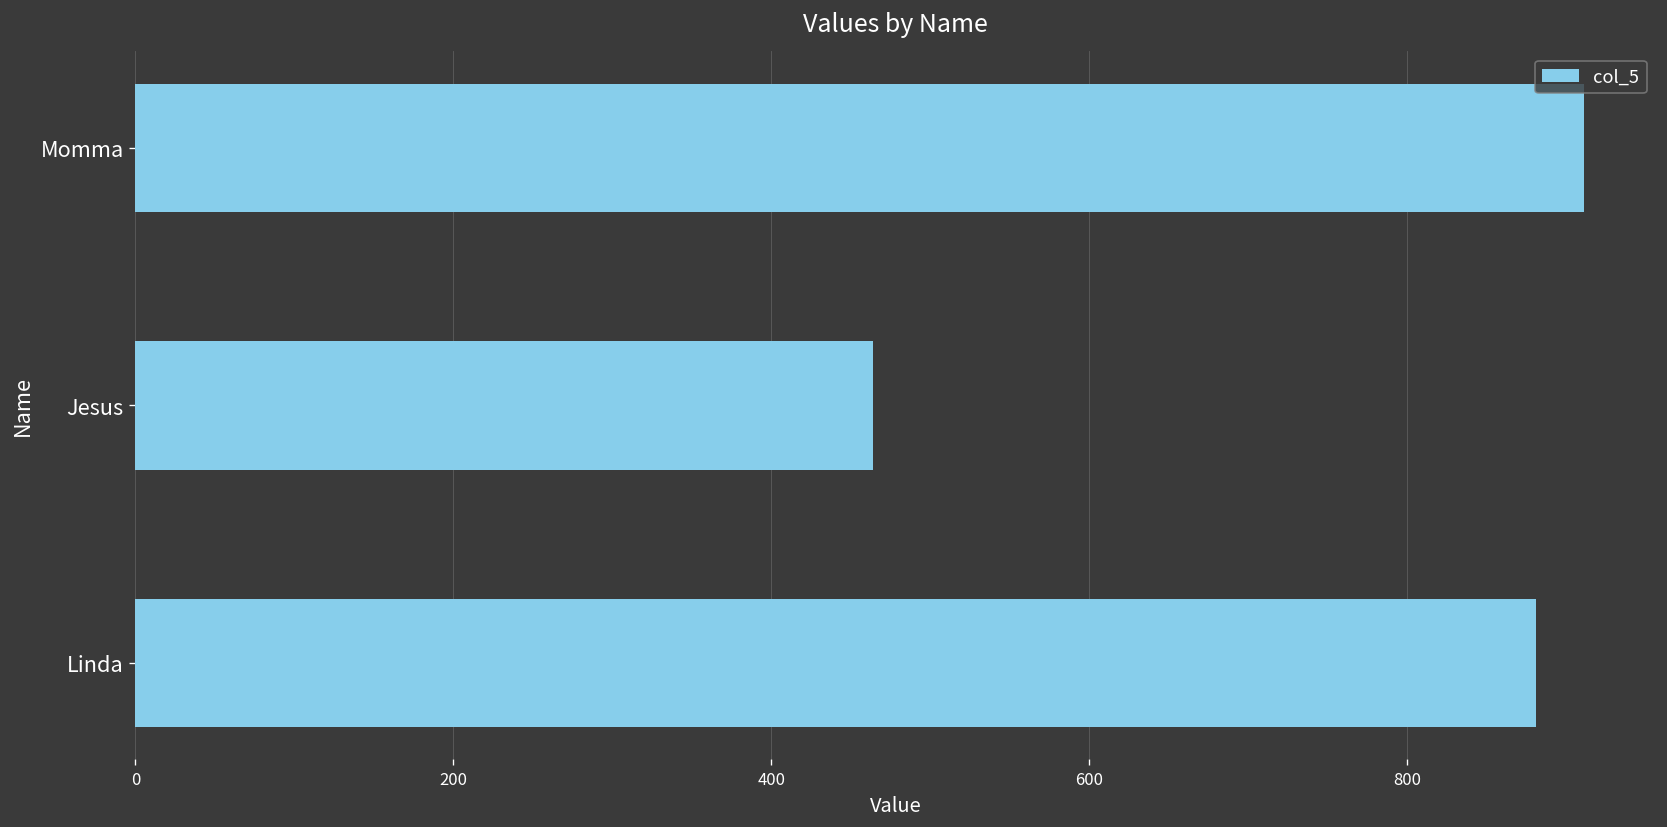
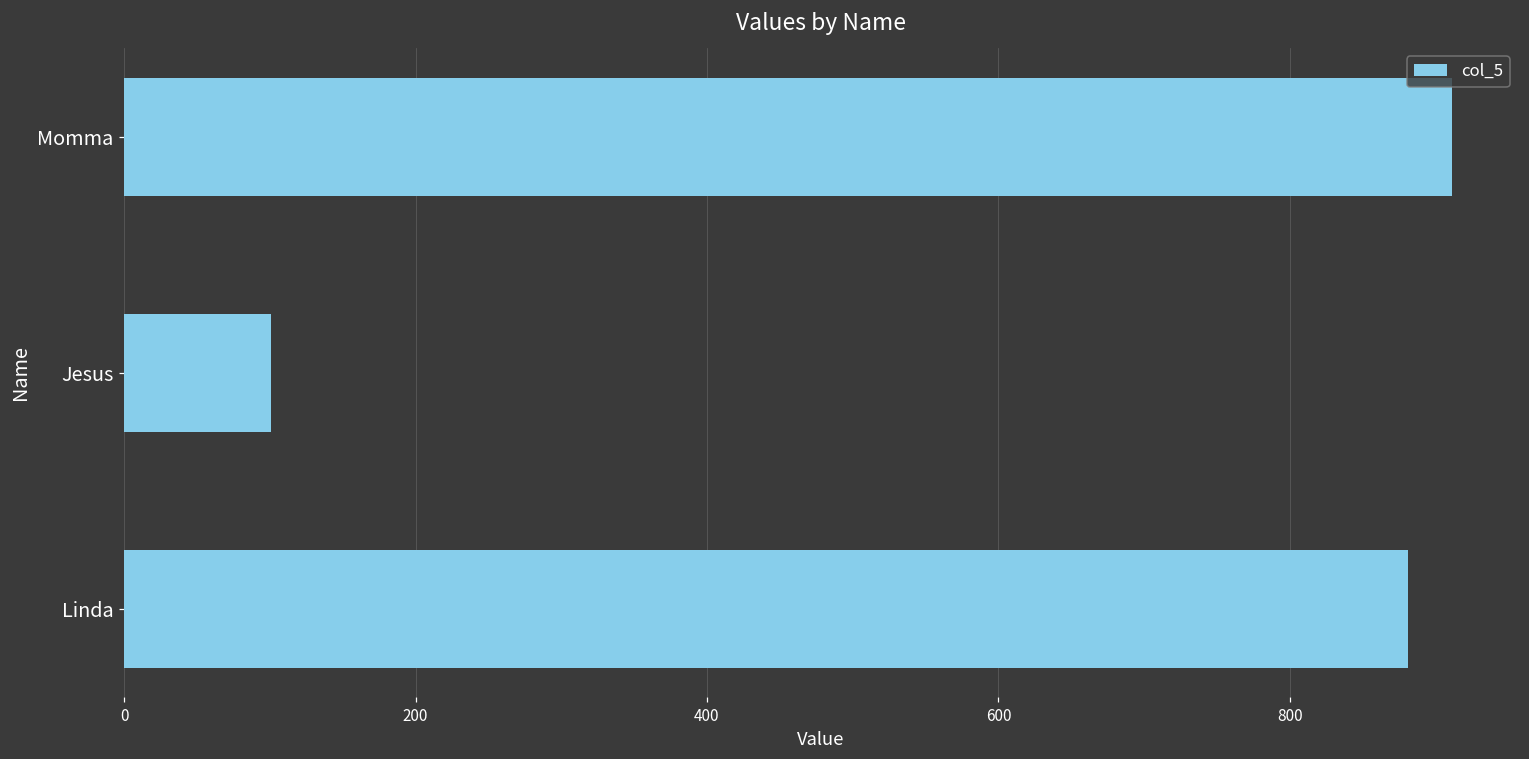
  {
    "Momma": 911,
-   "Jesus": 464,
+   "Jesus": 101,
    "Linda": 881
  }
